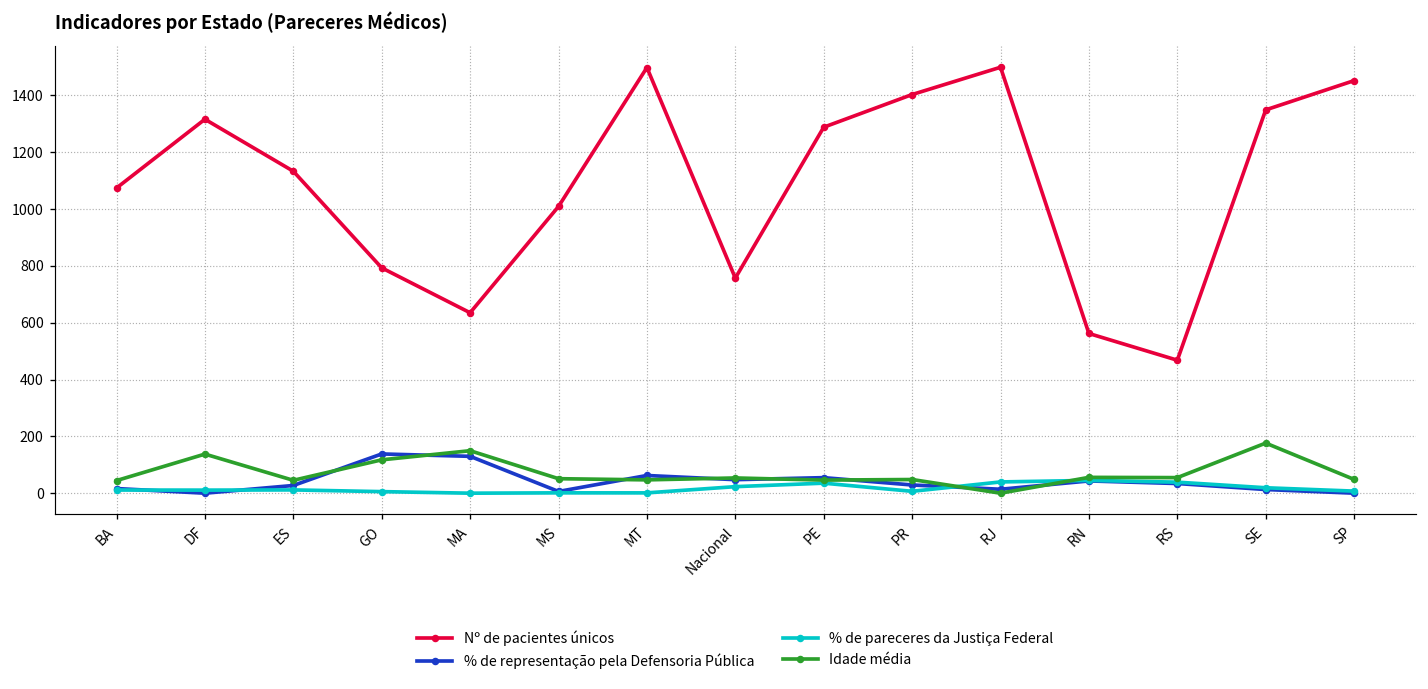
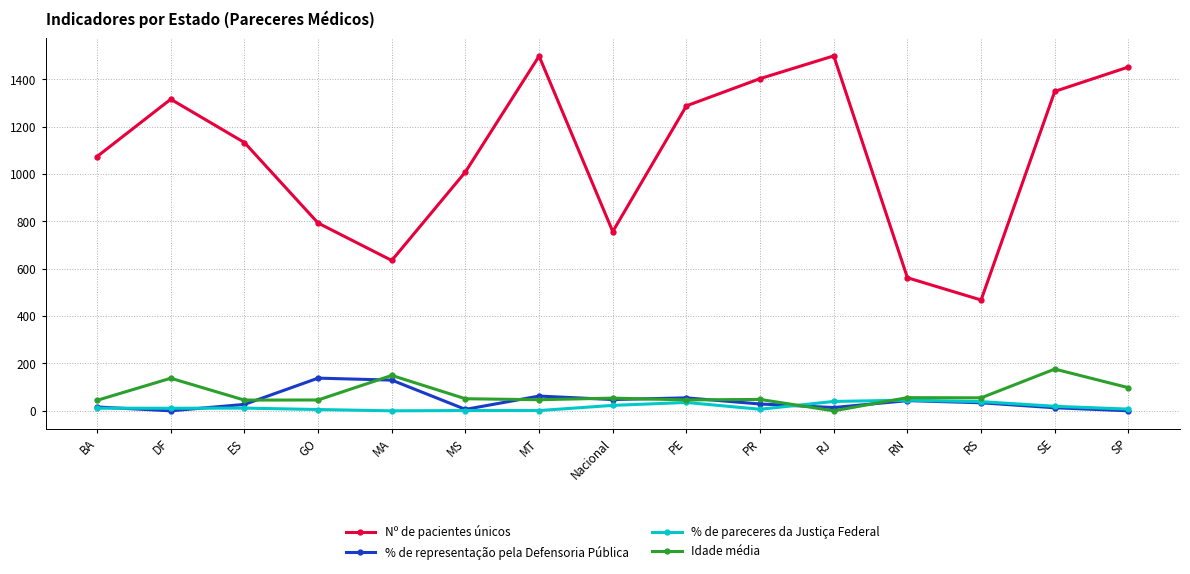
  {
    "Nº de pacientes únicos": {
      "BA": 1070,
      "DF": 1320,
      "ES": 1130,
      "GO": 790,
      "MA": 640,
      "MS": 1010,
      "MT": 1500,
      "Nacional": 760,
      "PE": 1290,
      "PR": 1400,
      "RJ": 1500,
      "RN": 560,
      "RS": 470,
      "SE": 1350,
      "SP": 1450
    },
    "% de representação pela Defensoria Pública": {
      "DF": 0,
      "ES": 30,
      "GO": 140,
      "MA": 130,
      "MT": 60,
      "PR": 30,
      "RJ": 10
    },
    "% de pareceres da Justiça Federal": {
      "DF": 10,
      "ES": 10,
      "GO": 10,
      "MA": 0,
      "MT": 0,
      "Nacional": 20,
      "PR": 10,
      "RJ": 40
    },
    "Idade média": {
      "BA": 40,
      "DF": 140,
      "ES": 50,
-     "GO": 120,
+     "GO": 50,
      "MA": 150,
      "MS": 50,
      "MT": 50,
      "PR": 50,
      "RJ": 0,
      "RS": 50,
      "SE": 180,
-     "SP": 50
+     "SP": 100
    }
  }
